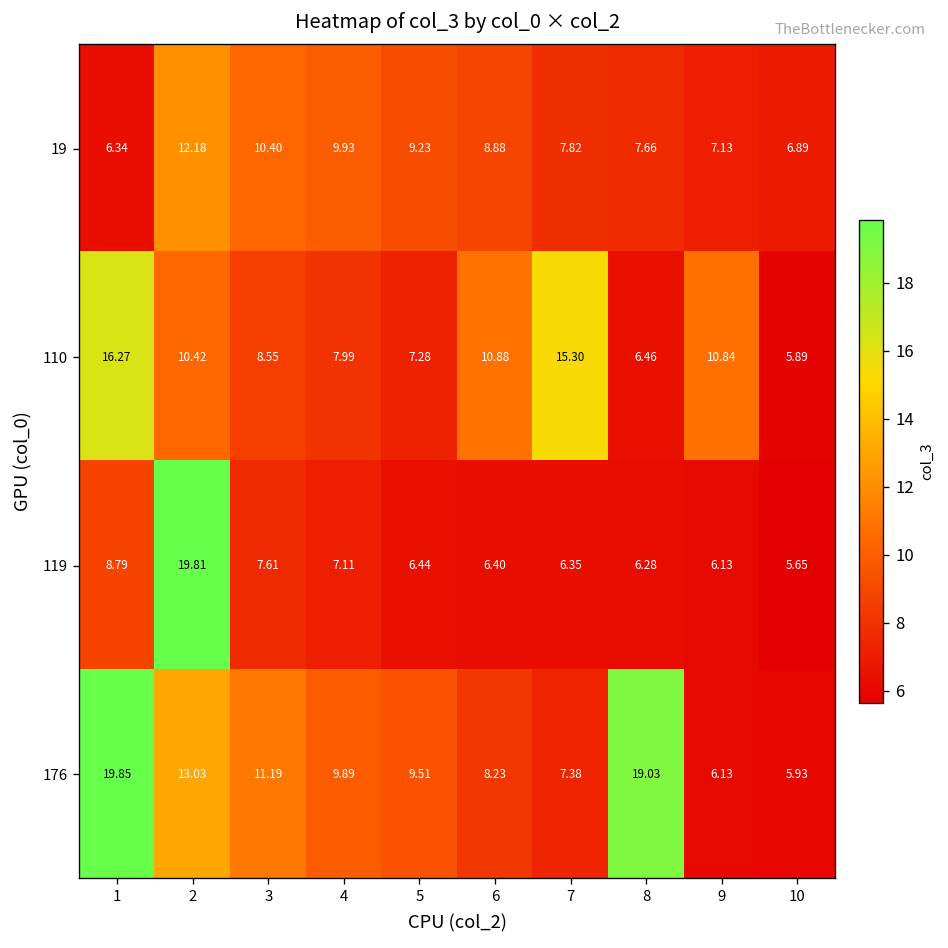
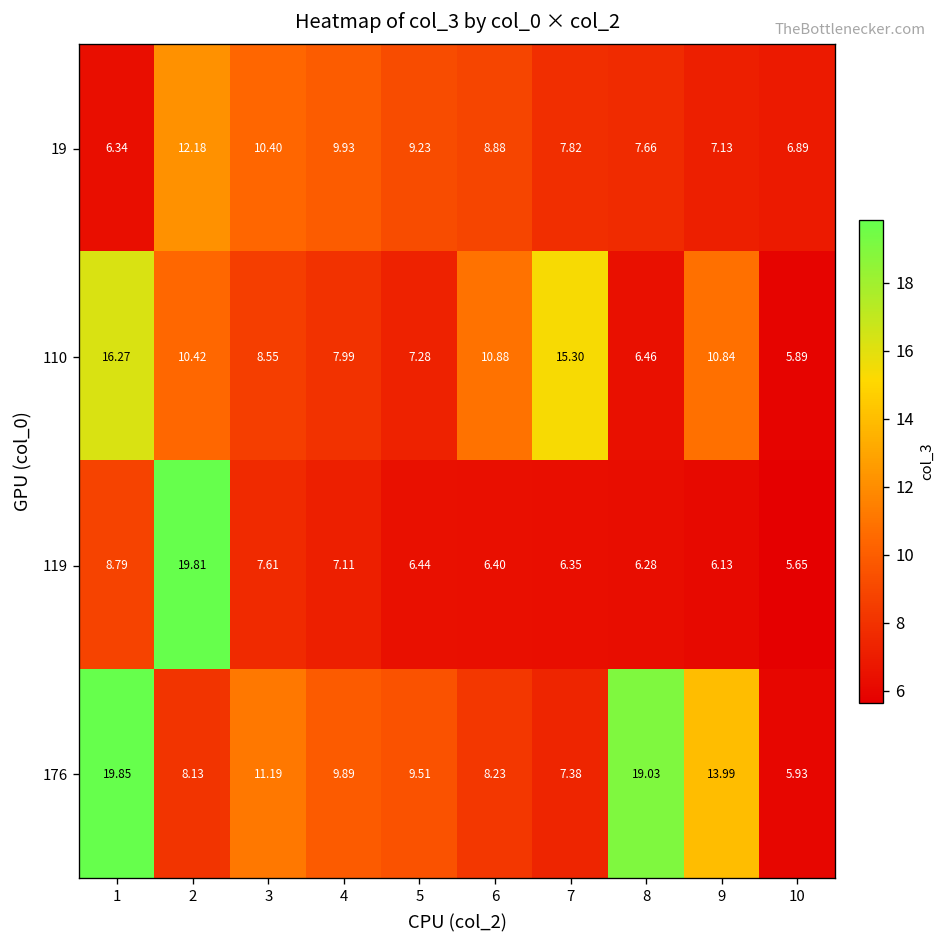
  {
    "19": {
      "1": 6.34,
      "2": 12.18,
      "3": 10.40,
      "4": 9.93,
      "5": 9.23,
      "6": 8.88,
      "7": 7.82,
      "8": 7.66,
      "9": 7.13,
      "10": 6.89
    },
    "110": {
      "1": 16.27,
      "2": 10.42,
      "3": 8.55,
      "4": 7.99,
      "5": 7.28,
      "6": 10.88,
      "7": 15.30,
      "8": 6.46,
      "9": 10.84,
      "10": 5.89
    },
    "119": {
      "1": 8.79,
      "2": 19.81,
      "3": 7.61,
      "4": 7.11,
      "5": 6.44,
      "6": 6.40,
      "7": 6.35,
      "8": 6.28,
      "9": 6.13,
      "10": 5.65
    },
    "176": {
      "1": 19.85,
-     "2": 13.03,
+     "2": 8.13,
      "3": 11.19,
      "4": 9.89,
      "5": 9.51,
      "6": 8.23,
      "7": 7.38,
      "8": 19.03,
-     "9": 6.13,
+     "9": 13.99,
      "10": 5.93
    }
  }
